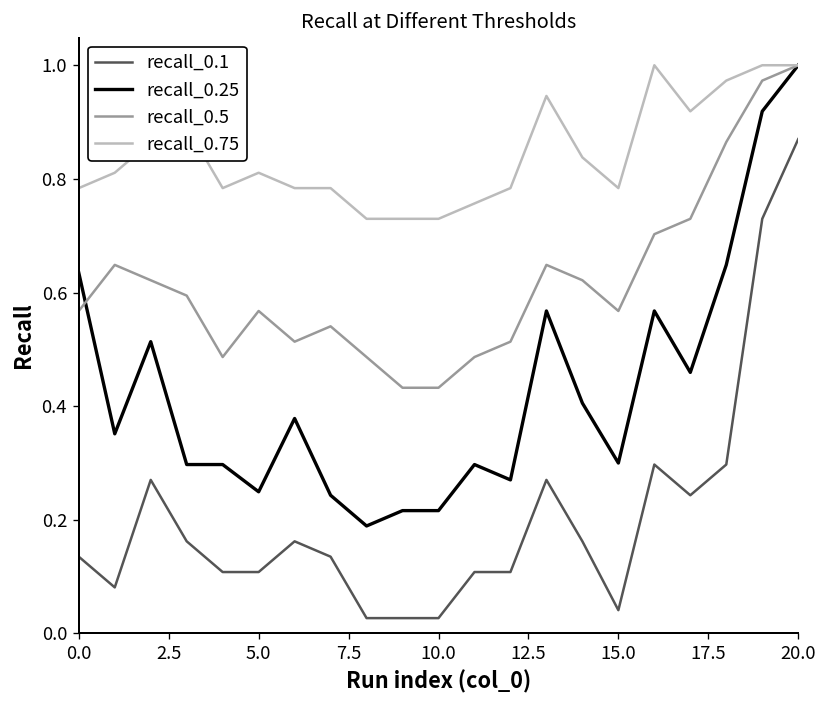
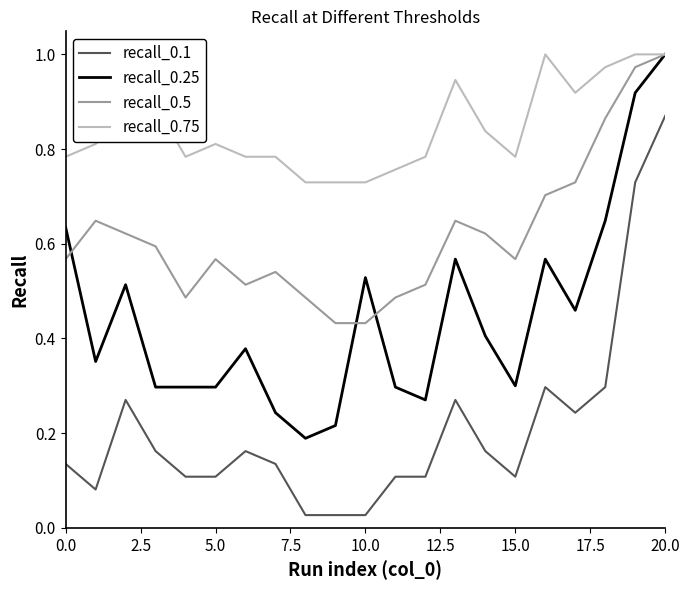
  {
    "recall_0.1": {
      "0.0": 0.14,
      "5.0": 0.11,
      "10.0": 0.03,
-     "15.0": 0.04,
+     "15.0": 0.11,
      "20.0": 0.87
    },
    "recall_0.25": {
      "0.0": 0.63,
-     "5.0": 0.25,
-     "10.0": 0.22,
+     "5.0": 0.30,
+     "10.0": 0.53,
      "15.0": 0.30
    }
  }
